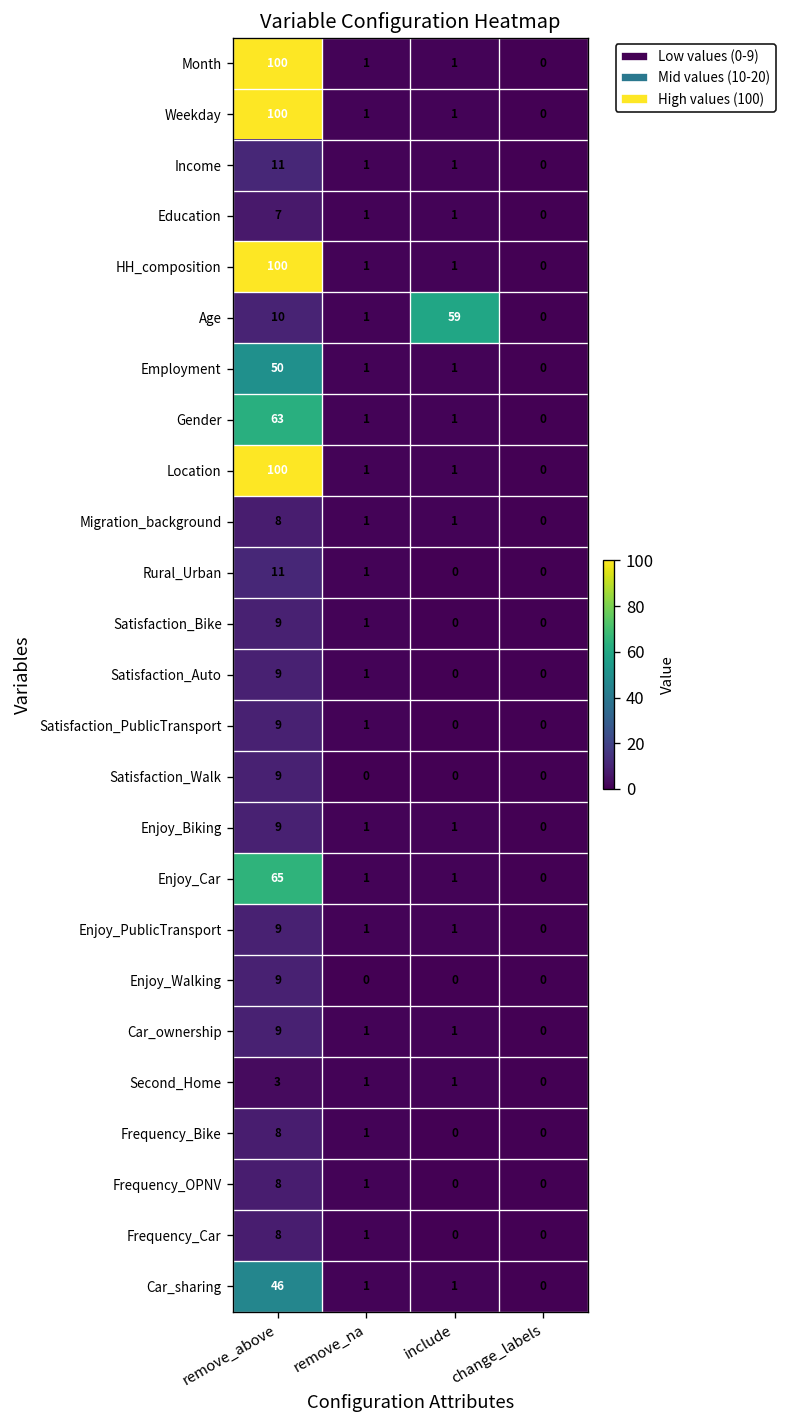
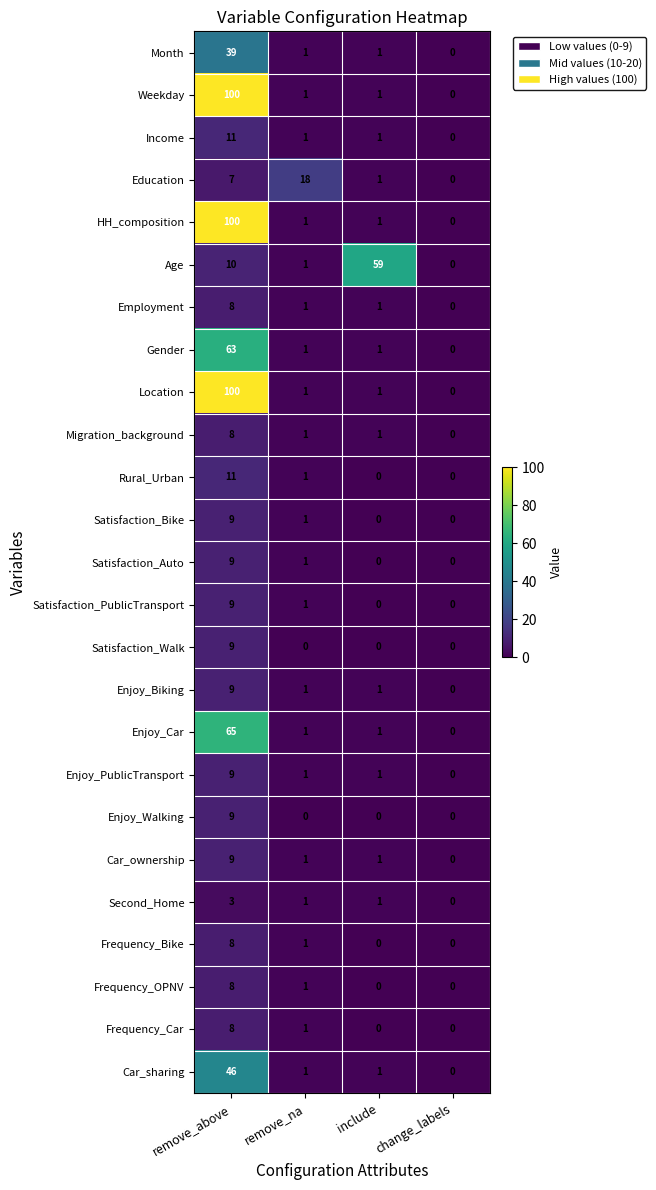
  {
    "Month": {
-     "remove_above": 100,
+     "remove_above": 39,
      "remove_na": 1,
      "include": 1,
      "change_labels": 0
    },
    "Weekday": {
      "remove_above": 100,
      "remove_na": 1,
      "include": 1,
      "change_labels": 0
    },
    "Income": {
      "remove_above": 11,
      "remove_na": 1,
      "include": 1,
      "change_labels": 0
    },
    "Education": {
      "remove_above": 7,
-     "remove_na": 1,
+     "remove_na": 18,
      "include": 1,
      "change_labels": 0
    },
    "HH_composition": {
      "remove_above": 100,
      "remove_na": 1,
      "include": 1,
      "change_labels": 0
    },
    "Age": {
      "remove_above": 10,
      "remove_na": 1,
      "include": 59,
      "change_labels": 0
    },
    "Employment": {
-     "remove_above": 50,
+     "remove_above": 8,
      "remove_na": 1,
      "include": 1,
      "change_labels": 0
    },
    "Gender": {
      "remove_above": 63,
      "remove_na": 1,
      "include": 1,
      "change_labels": 0
    },
    "Location": {
      "remove_above": 100,
      "remove_na": 1,
      "include": 1,
      "change_labels": 0
    },
    "Migration_background": {
      "remove_above": 8,
      "remove_na": 1,
      "include": 1,
      "change_labels": 0
    },
    "Rural_Urban": {
      "remove_above": 11,
      "remove_na": 1,
      "include": 0,
      "change_labels": 0
    },
    "Satisfaction_Bike": {
      "remove_above": 9,
      "remove_na": 1,
      "include": 0,
      "change_labels": 0
    },
    "Satisfaction_Auto": {
      "remove_above": 9,
      "remove_na": 1,
      "include": 0,
      "change_labels": 0
    },
    "Satisfaction_PublicTransport": {
      "remove_above": 9,
      "remove_na": 1,
      "include": 0,
      "change_labels": 0
    },
    "Satisfaction_Walk": {
      "remove_above": 9,
      "remove_na": 0,
      "include": 0,
      "change_labels": 0
    },
    "Enjoy_Biking": {
      "remove_above": 9,
      "remove_na": 1,
      "include": 1,
      "change_labels": 0
    },
    "Enjoy_Car": {
      "remove_above": 65,
      "remove_na": 1,
      "include": 1,
      "change_labels": 0
    },
    "Enjoy_PublicTransport": {
      "remove_above": 9,
      "remove_na": 1,
      "include": 1,
      "change_labels": 0
    },
    "Enjoy_Walking": {
      "remove_above": 9,
      "remove_na": 0,
      "include": 0,
      "change_labels": 0
    },
    "Car_ownership": {
      "remove_above": 9,
      "remove_na": 1,
      "include": 1,
      "change_labels": 0
    },
    "Second_Home": {
      "remove_above": 3,
      "remove_na": 1,
      "include": 1,
      "change_labels": 0
    },
    "Frequency_Bike": {
      "remove_above": 8,
      "remove_na": 1,
      "include": 0,
      "change_labels": 0
    },
    "Frequency_OPNV": {
      "remove_above": 8,
      "remove_na": 1,
      "include": 0,
      "change_labels": 0
    },
    "Frequency_Car": {
      "remove_above": 8,
      "remove_na": 1,
      "include": 0,
      "change_labels": 0
    },
    "Car_sharing": {
      "remove_above": 46,
      "remove_na": 1,
      "include": 1,
      "change_labels": 0
    }
  }
